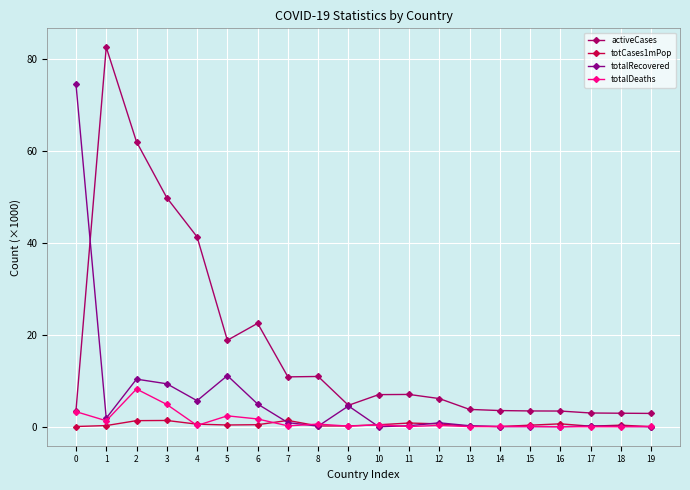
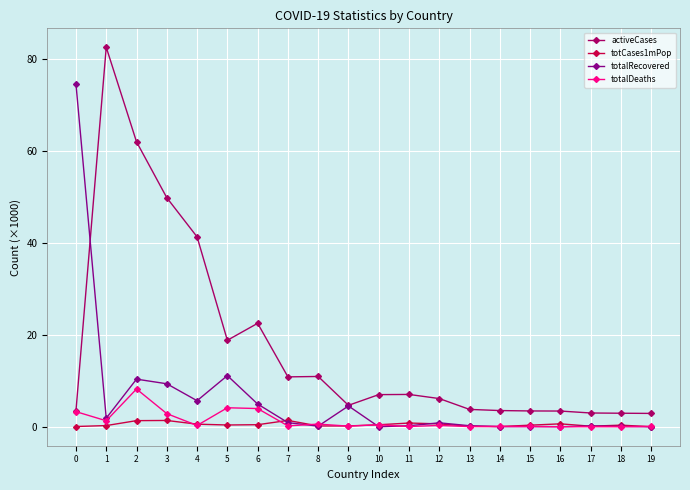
  {
    "totalDeaths": {
      "1": 1,
      "2": 8,
-     "3": 5,
-     "5": 2,
-     "6": 2,
+     "3": 3,
+     "5": 4,
+     "6": 4,
      "7": 0
    }
  }
